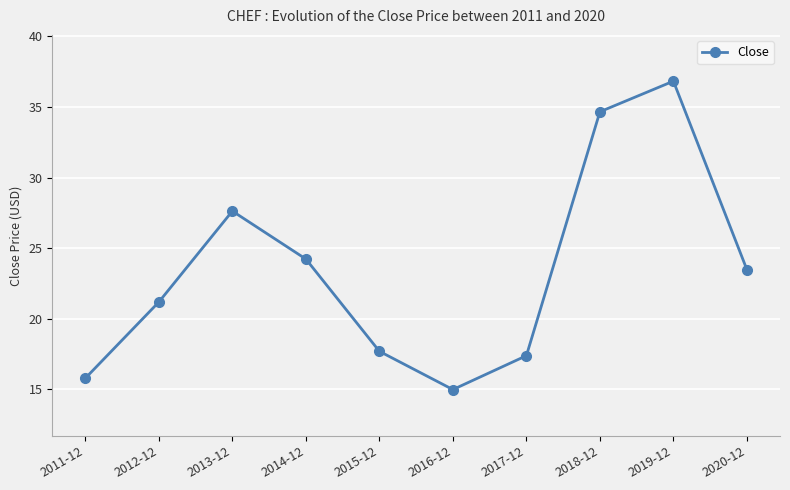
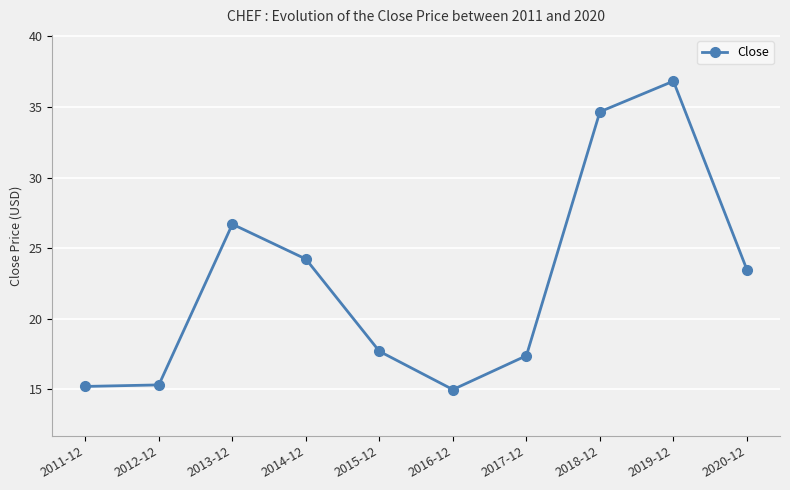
  {
-   "2011-12": 15.8,
-   "2012-12": 21.2,
-   "2013-12": 27.6,
+   "2011-12": 15.2,
+   "2012-12": 15.3,
+   "2013-12": 26.7,
    "2014-12": 24.2,
    "2015-12": 17.7,
    "2016-12": 15.0,
    "2017-12": 17.4,
    "2018-12": 34.7,
    "2019-12": 36.8,
    "2020-12": 23.5
  }
